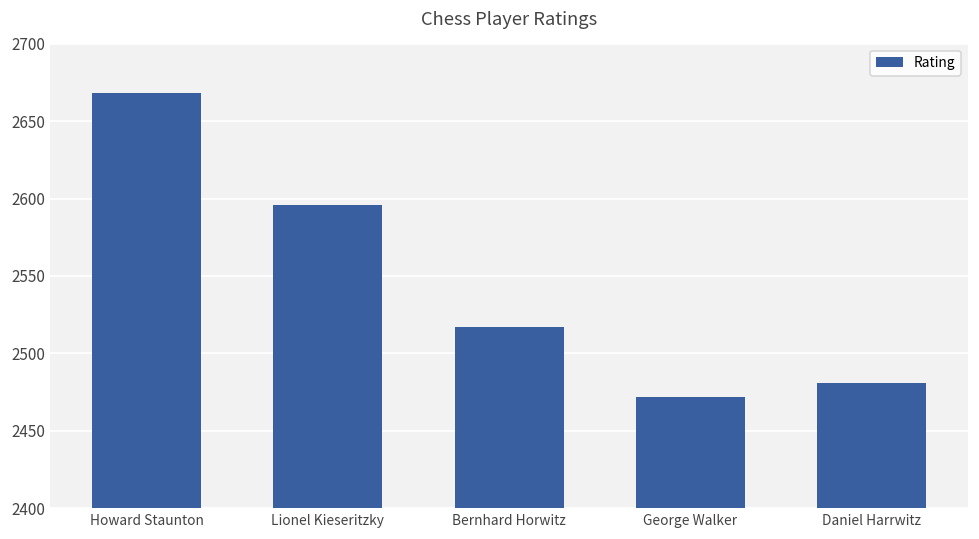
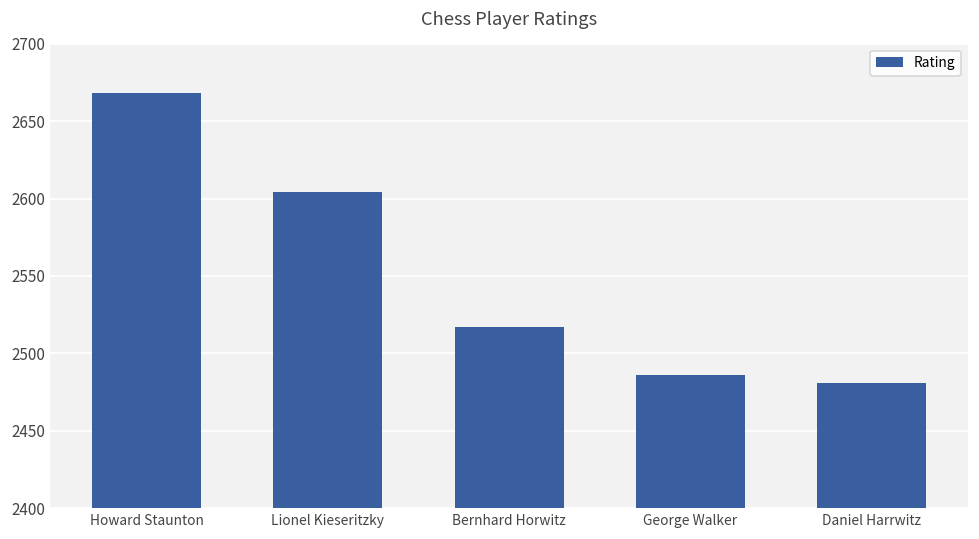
  {
    "Howard Staunton": 2668,
-   "Lionel Kieseritzky": 2596,
+   "Lionel Kieseritzky": 2604,
    "Bernhard Horwitz": 2517,
-   "George Walker": 2472,
+   "George Walker": 2486,
    "Daniel Harrwitz": 2481
  }
